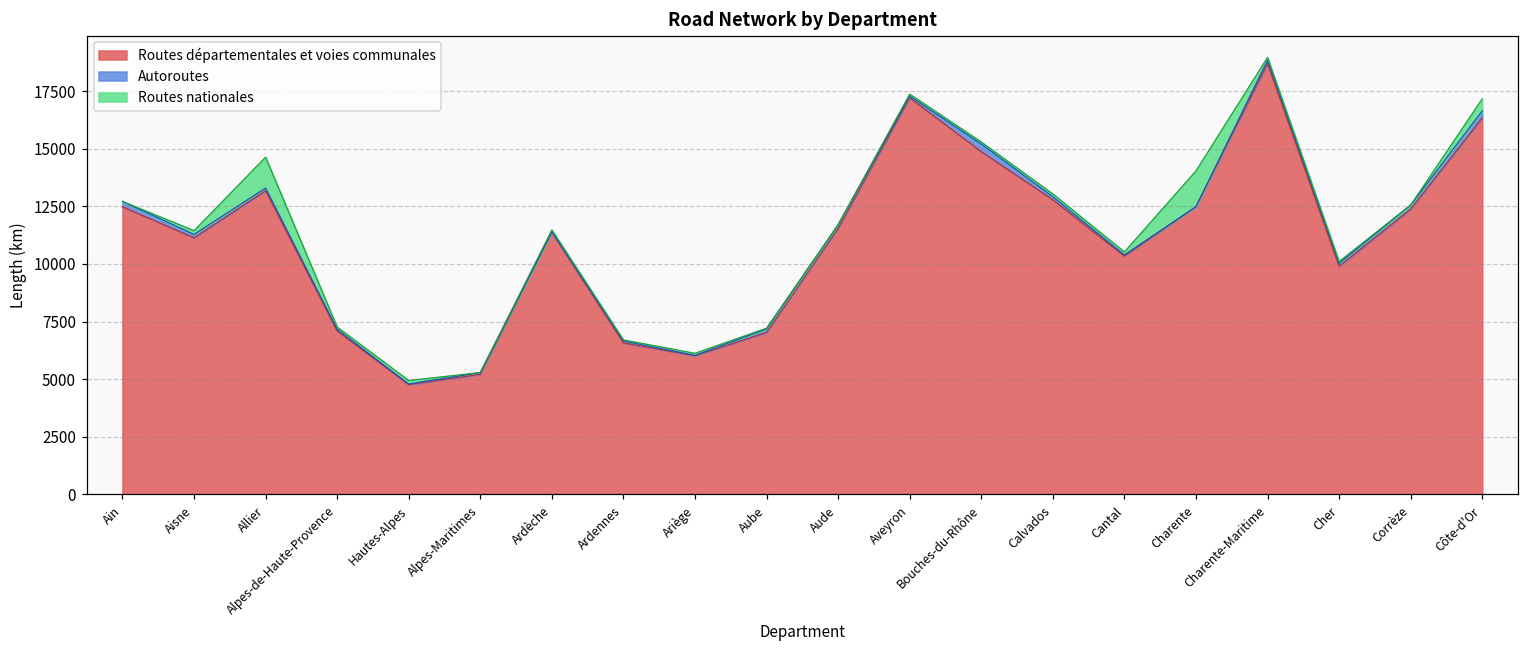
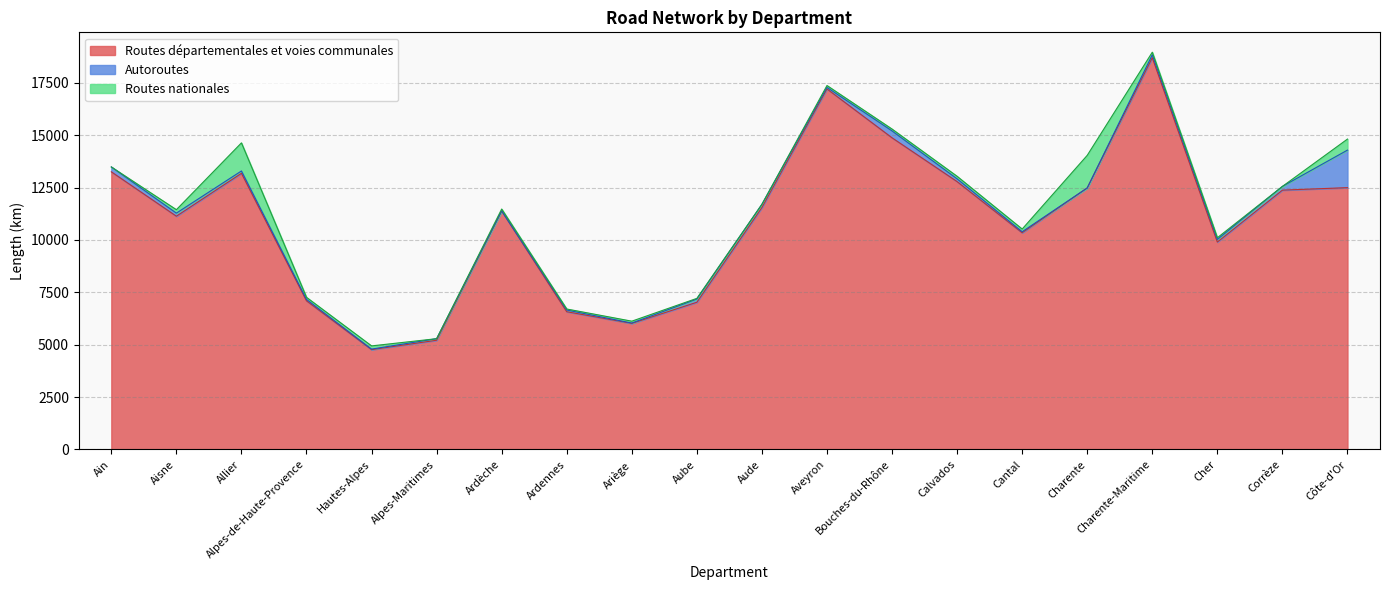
  {
    "Routes départementales et voies communales": {
-     "Ain": 12500,
+     "Ain": 13300,
      "Aisne": 11100,
      "Aube": 7000,
      "Aude": 11500,
      "Bouches-du-Rhône": 14900,
      "Calvados": 12800,
      "Charente-Maritime": 18700,
      "Cher": 9900,
      "Corrèze": 12400,
-     "Côte-d'Or": 16300
+     "Côte-d'Or": 12500
    },
    "Autoroutes": {
      "Aisne": 100,
      "Calvados": 100,
      "Charente-Maritime": 100,
-     "Côte-d'Or": 300
+     "Côte-d'Or": 1800
    },
    "Routes nationales": {
      "Aisne": 200,
      "Allier": 1300,
      "Hautes-Alpes": 200,
      "Calvados": 100,
      "Cantal": 100,
      "Charente": 1600,
      "Charente-Maritime": 100,
      "Côte-d'Or": 500
    }
  }
